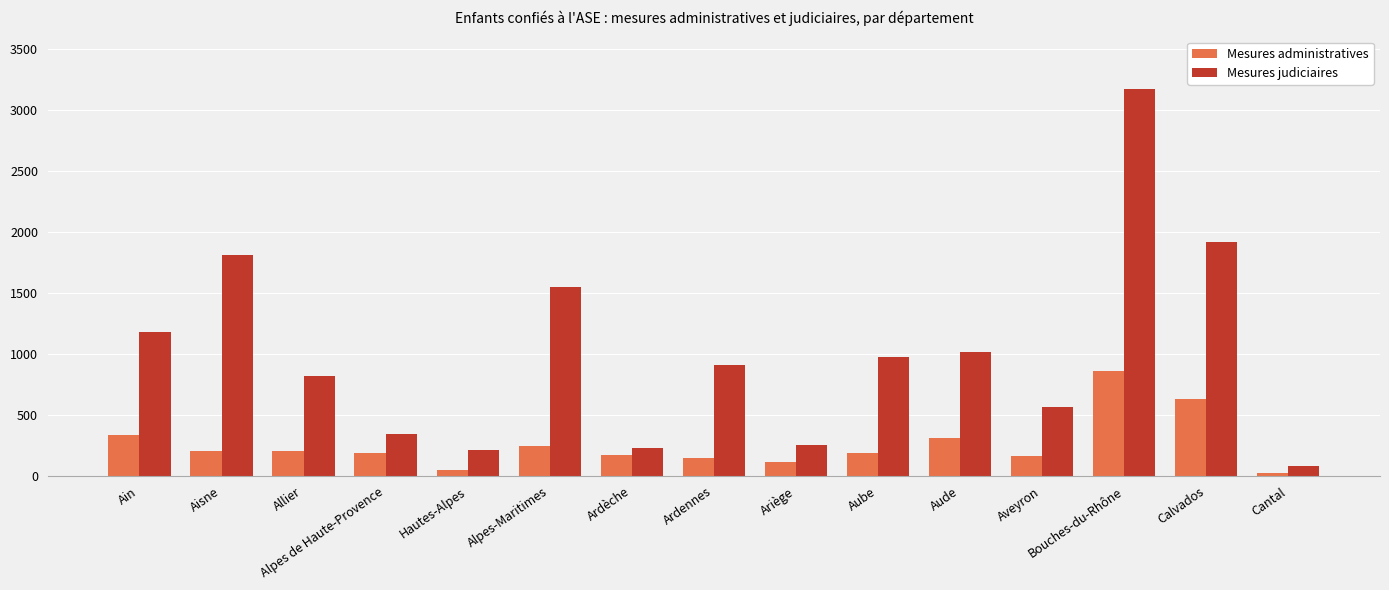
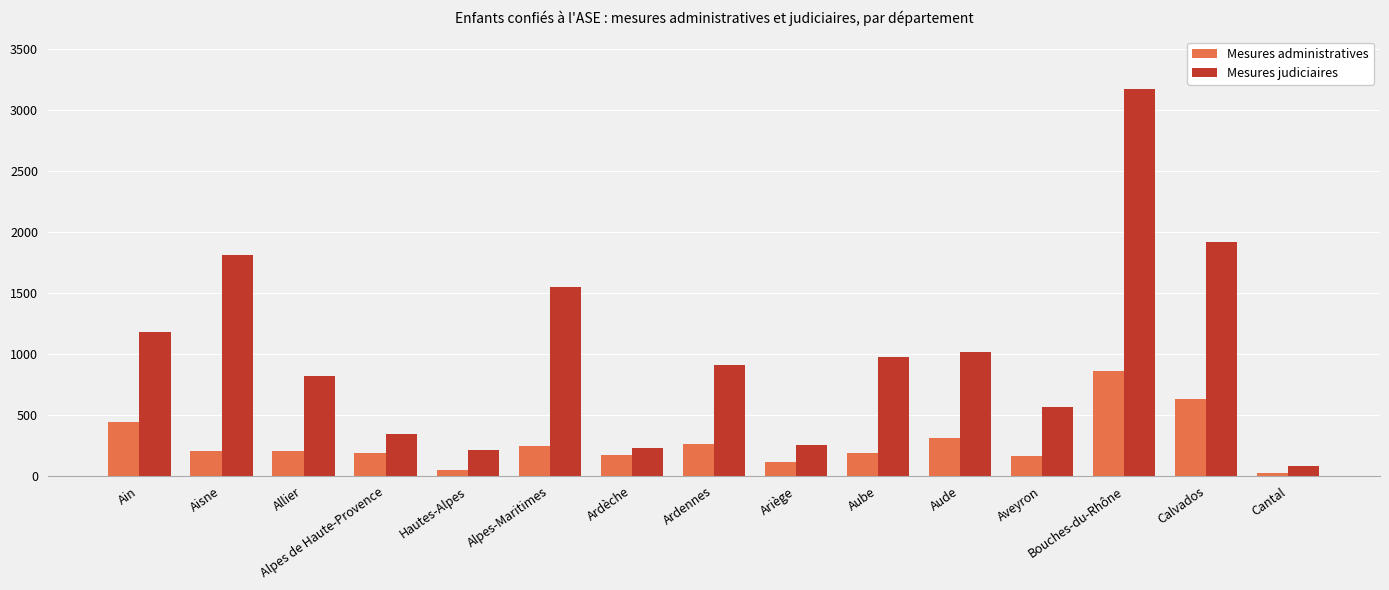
  {
    "Mesures administratives": {
-     "Ain": 340,
+     "Ain": 440,
      "Aisne": 210,
      "Allier": 210,
      "Alpes de Haute-Provence": 190,
      "Hautes-Alpes": 50,
      "Alpes-Maritimes": 240,
      "Ardèche": 170,
-     "Ardennes": 140,
+     "Ardennes": 260,
      "Ariège": 110,
      "Aube": 190,
      "Aude": 310,
      "Aveyron": 170,
      "Bouches-du-Rhône": 860,
      "Calvados": 630,
      "Cantal": 20
    },
    "Mesures judiciaires": {
      "Ain": 1180,
      "Aisne": 1810,
      "Allier": 820,
      "Alpes de Haute-Provence": 340,
      "Hautes-Alpes": 210,
      "Alpes-Maritimes": 1550,
      "Ardèche": 230,
      "Ardennes": 910,
      "Ariège": 250,
      "Aube": 970,
      "Aude": 1010,
      "Aveyron": 560,
      "Bouches-du-Rhône": 3170,
      "Calvados": 1920,
      "Cantal": 80
    }
  }
